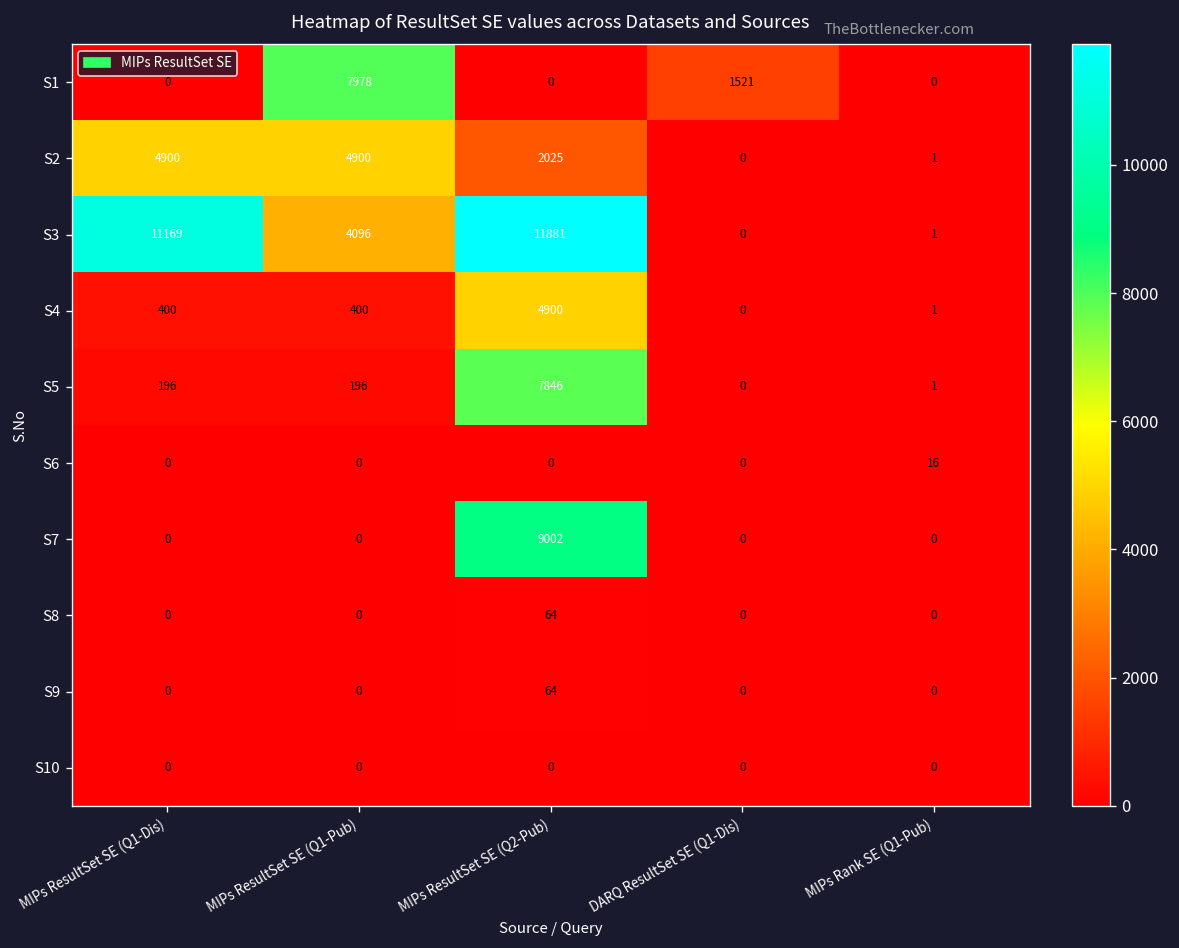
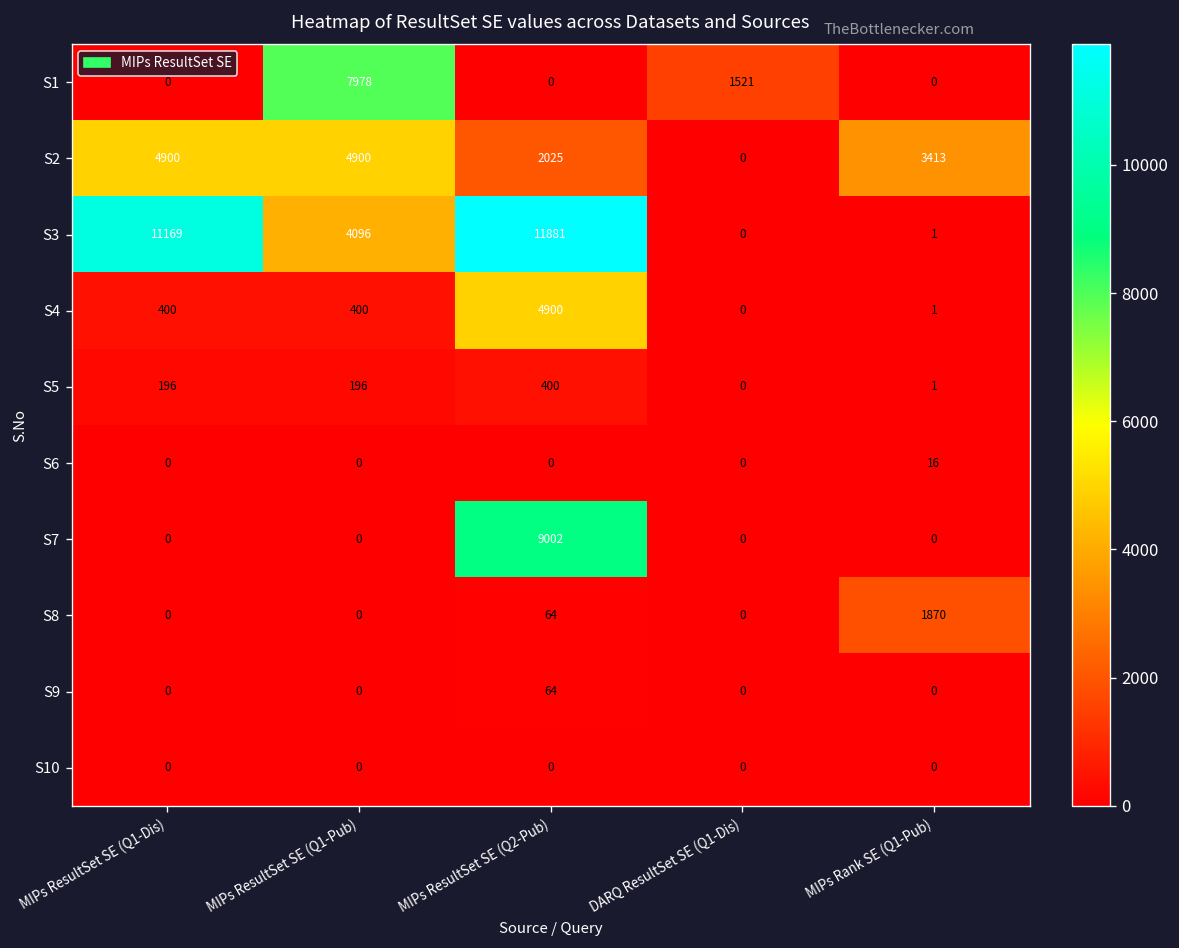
  {
    "S1": {
      "MIPs ResultSet SE (Q1-Dis)": 0,
      "MIPs ResultSet SE (Q1-Pub)": 7978,
      "MIPs ResultSet SE (Q2-Pub)": 0,
      "DARQ ResultSet SE (Q1-Dis)": 1521,
      "MIPs Rank SE (Q1-Pub)": 0
    },
    "S2": {
      "MIPs ResultSet SE (Q1-Dis)": 4900,
      "MIPs ResultSet SE (Q1-Pub)": 4900,
      "MIPs ResultSet SE (Q2-Pub)": 2025,
      "DARQ ResultSet SE (Q1-Dis)": 0,
-     "MIPs Rank SE (Q1-Pub)": 1
+     "MIPs Rank SE (Q1-Pub)": 3413
    },
    "S3": {
      "MIPs ResultSet SE (Q1-Dis)": 11169,
      "MIPs ResultSet SE (Q1-Pub)": 4096,
      "MIPs ResultSet SE (Q2-Pub)": 11881,
      "DARQ ResultSet SE (Q1-Dis)": 0,
      "MIPs Rank SE (Q1-Pub)": 1
    },
    "S4": {
      "MIPs ResultSet SE (Q1-Dis)": 400,
      "MIPs ResultSet SE (Q1-Pub)": 400,
      "MIPs ResultSet SE (Q2-Pub)": 4900,
      "DARQ ResultSet SE (Q1-Dis)": 0,
      "MIPs Rank SE (Q1-Pub)": 1
    },
    "S5": {
      "MIPs ResultSet SE (Q1-Dis)": 196,
      "MIPs ResultSet SE (Q1-Pub)": 196,
-     "MIPs ResultSet SE (Q2-Pub)": 7846,
+     "MIPs ResultSet SE (Q2-Pub)": 400,
      "DARQ ResultSet SE (Q1-Dis)": 0,
      "MIPs Rank SE (Q1-Pub)": 1
    },
    "S6": {
      "MIPs ResultSet SE (Q1-Dis)": 0,
      "MIPs ResultSet SE (Q1-Pub)": 0,
      "MIPs ResultSet SE (Q2-Pub)": 0,
      "DARQ ResultSet SE (Q1-Dis)": 0,
      "MIPs Rank SE (Q1-Pub)": 16
    },
    "S7": {
      "MIPs ResultSet SE (Q1-Dis)": 0,
      "MIPs ResultSet SE (Q1-Pub)": 0,
      "MIPs ResultSet SE (Q2-Pub)": 9002,
      "DARQ ResultSet SE (Q1-Dis)": 0,
      "MIPs Rank SE (Q1-Pub)": 0
    },
    "S8": {
      "MIPs ResultSet SE (Q1-Dis)": 0,
      "MIPs ResultSet SE (Q1-Pub)": 0,
      "MIPs ResultSet SE (Q2-Pub)": 64,
      "DARQ ResultSet SE (Q1-Dis)": 0,
-     "MIPs Rank SE (Q1-Pub)": 0
+     "MIPs Rank SE (Q1-Pub)": 1870
    },
    "S9": {
      "MIPs ResultSet SE (Q1-Dis)": 0,
      "MIPs ResultSet SE (Q1-Pub)": 0,
      "MIPs ResultSet SE (Q2-Pub)": 64,
      "DARQ ResultSet SE (Q1-Dis)": 0,
      "MIPs Rank SE (Q1-Pub)": 0
    },
    "S10": {
      "MIPs ResultSet SE (Q1-Dis)": 0,
      "MIPs ResultSet SE (Q1-Pub)": 0,
      "MIPs ResultSet SE (Q2-Pub)": 0,
      "DARQ ResultSet SE (Q1-Dis)": 0,
      "MIPs Rank SE (Q1-Pub)": 0
    }
  }
